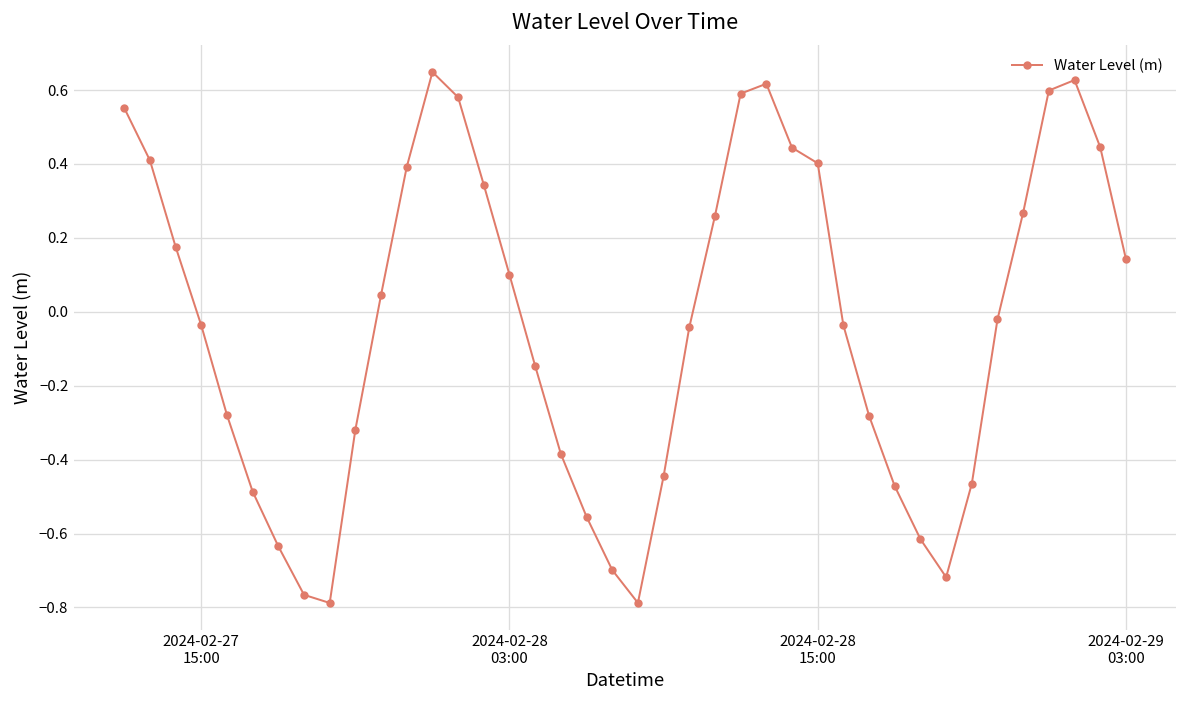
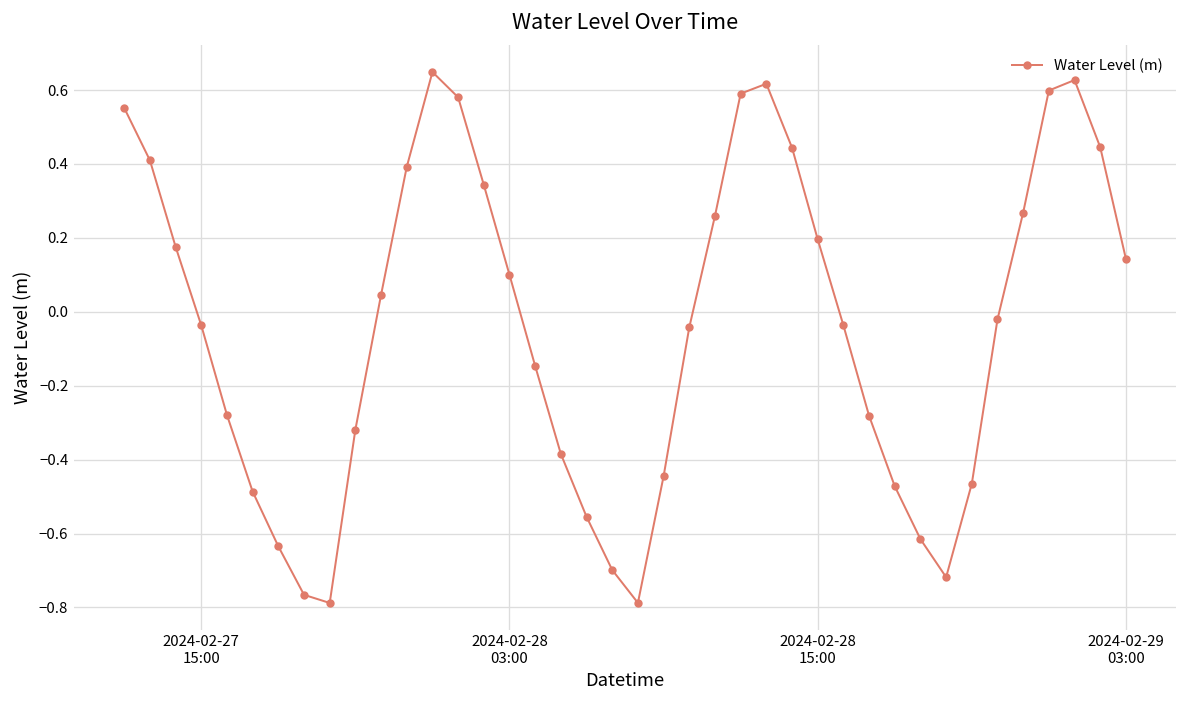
  {
    "2024-02-27 15:00": -0.04,
    "2024-02-28 03:00": 0.10,
-   "2024-02-28 15:00": 0.40,
+   "2024-02-28 15:00": 0.20,
    "2024-02-29 03:00": 0.14
  }
